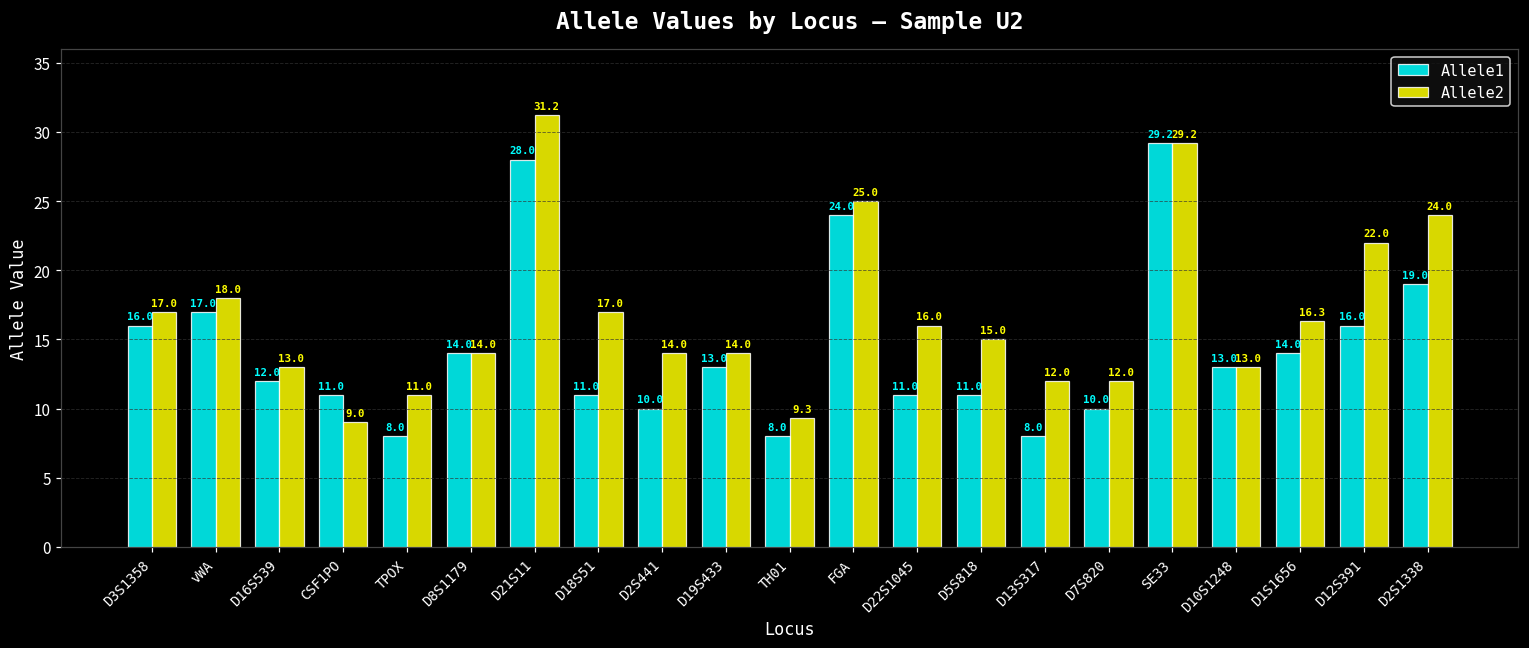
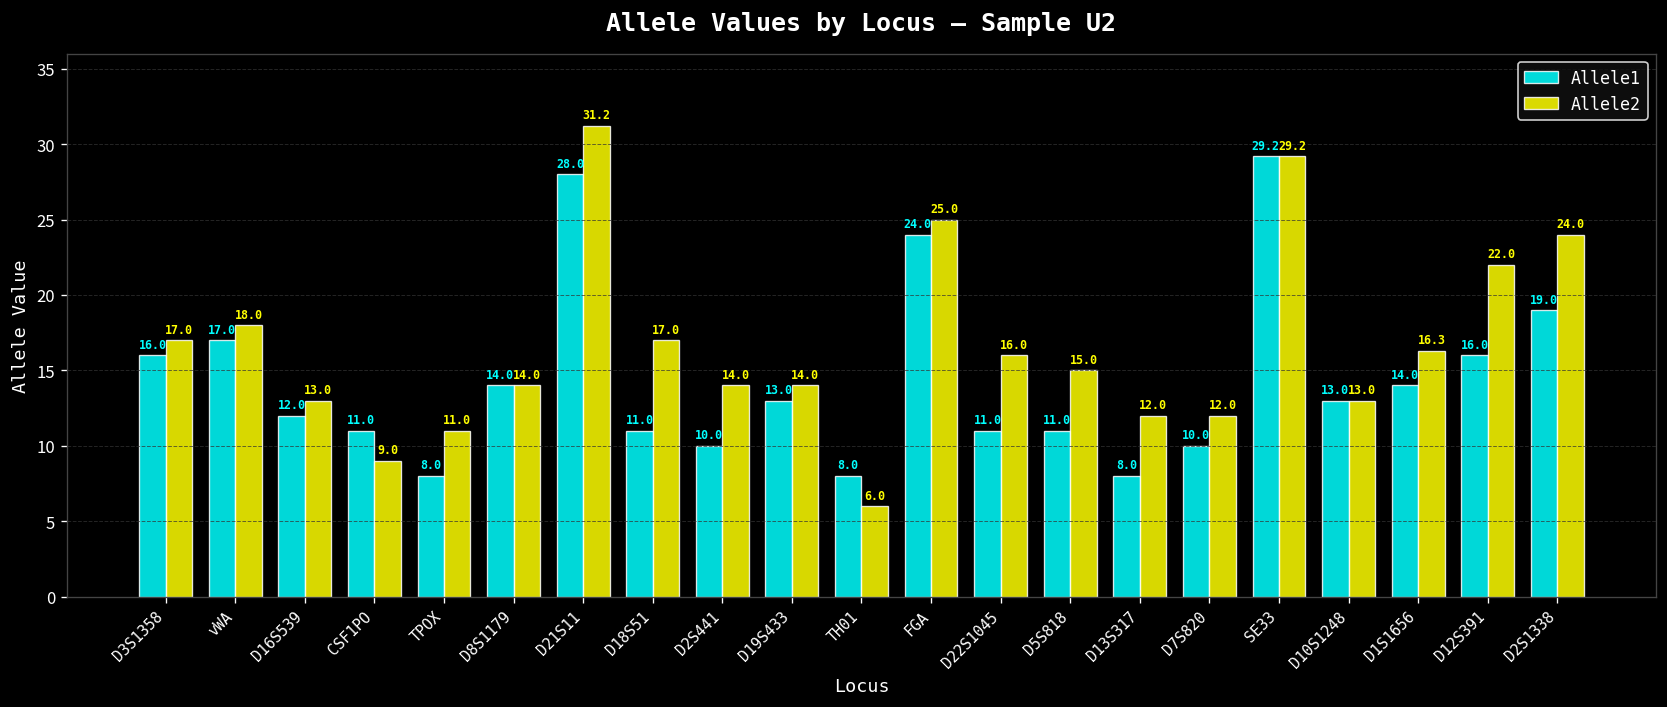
  {
    "Allele1": {
      "D3S1358": 16.0,
      "vWA": 17.0,
      "D16S539": 12.0,
      "CSF1PO": 11.0,
      "TPOX": 8.0,
      "D8S1179": 14.0,
      "D21S11": 28.0,
      "D18S51": 11.0,
      "D2S441": 10.0,
      "D19S433": 13.0,
      "TH01": 8.0,
      "FGA": 24.0,
      "D22S1045": 11.0,
      "D5S818": 11.0,
      "D13S317": 8.0,
      "D7S820": 10.0,
      "SE33": 29.2,
      "D10S1248": 13.0,
      "D1S1656": 14.0,
      "D12S391": 16.0,
      "D2S1338": 19.0
    },
    "Allele2": {
      "D3S1358": 17.0,
      "vWA": 18.0,
      "D16S539": 13.0,
      "CSF1PO": 9.0,
      "TPOX": 11.0,
      "D8S1179": 14.0,
      "D21S11": 31.2,
      "D18S51": 17.0,
      "D2S441": 14.0,
      "D19S433": 14.0,
-     "TH01": 9.3,
+     "TH01": 6.0,
      "FGA": 25.0,
      "D22S1045": 16.0,
      "D5S818": 15.0,
      "D13S317": 12.0,
      "D7S820": 12.0,
      "SE33": 29.2,
      "D10S1248": 13.0,
      "D1S1656": 16.3,
      "D12S391": 22.0,
      "D2S1338": 24.0
    }
  }
